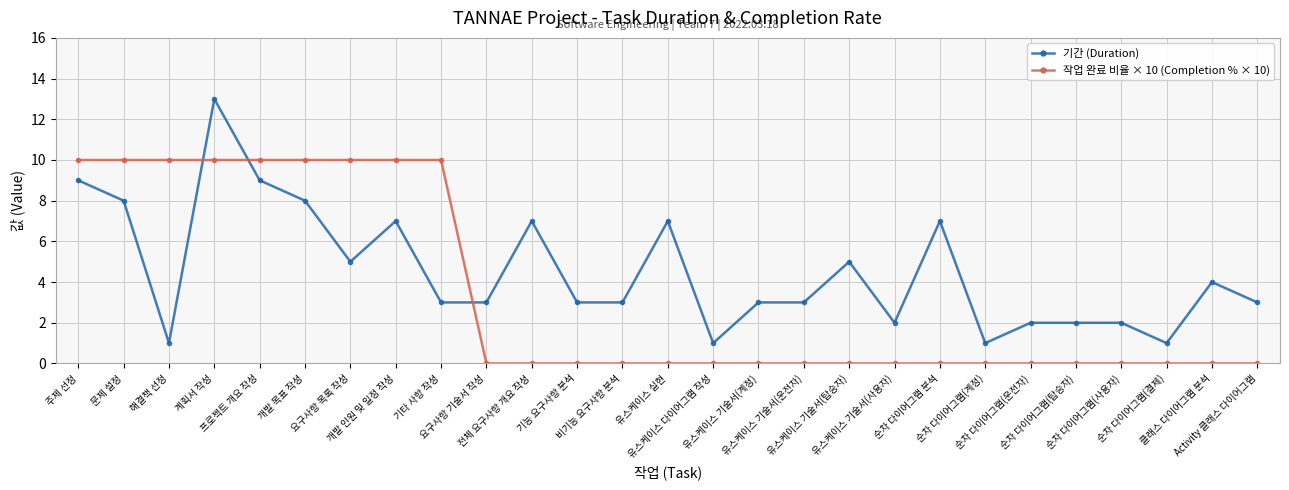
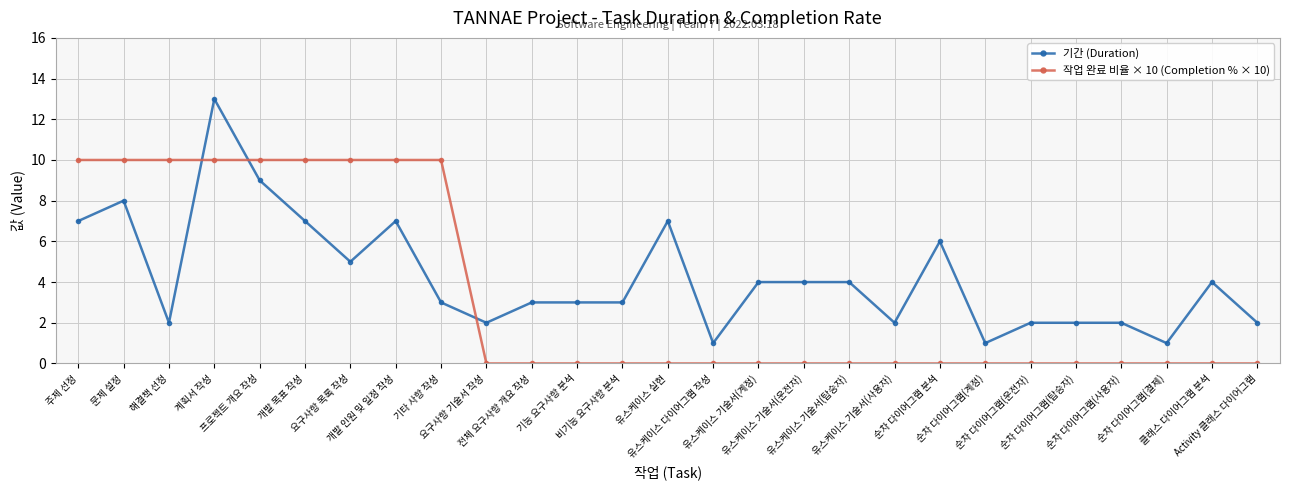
  {
    "기간 (Duration)": {
-     "주제 선정": 9,
+     "주제 선정": 7,
      "문제 설정": 8,
-     "해결책 선정": 1,
+     "해결책 선정": 2,
      "계획서 작성": 13,
      "프로젝트 개요 작성": 9,
-     "개발 목표 작성": 8,
+     "개발 목표 작성": 7,
      "요구사항 목록 작성": 5,
      "개발 인원 및 일정 작성": 7,
      "기타 사항 작성": 3,
-     "요구사항 기술서 작성": 3,
-     "전체 요구사항 개요 작성": 7,
+     "요구사항 기술서 작성": 2,
+     "전체 요구사항 개요 작성": 3,
      "기능 요구사항 분석": 3,
      "비기능 요구사항 분석": 3,
      "유스케이스 실현": 7,
      "유스케이스 다이어그램 작성": 1,
-     "유스케이스 기술서(계정)": 3,
-     "유스케이스 기술서(운전자)": 3,
-     "유스케이스 기술서(탑승자)": 5,
+     "유스케이스 기술서(계정)": 4,
+     "유스케이스 기술서(운전자)": 4,
+     "유스케이스 기술서(탑승자)": 4,
      "유스케이스 기술서(사용자)": 2,
-     "순차 다이어그램 분석": 7,
+     "순차 다이어그램 분석": 6,
      "순차 다이어그램(계정)": 1,
      "순차 다이어그램(운전자)": 2,
      "순차 다이어그램(탑승자)": 2,
      "순차 다이어그램(사용자)": 2,
      "순차 다이어그램(결제)": 1,
      "클래스 다이어그램 분석": 4,
-     "Activity 클래스 다이어그램": 3
+     "Activity 클래스 다이어그램": 2
    },
    "작업 완료 비율 × 10 (Completion % × 10)": {
      "주제 선정": 10,
      "문제 설정": 10,
      "해결책 선정": 10,
      "계획서 작성": 10,
      "프로젝트 개요 작성": 10,
      "개발 목표 작성": 10,
      "요구사항 목록 작성": 10,
      "개발 인원 및 일정 작성": 10,
      "기타 사항 작성": 10,
      "요구사항 기술서 작성": 0,
      "전체 요구사항 개요 작성": 0,
      "기능 요구사항 분석": 0,
      "비기능 요구사항 분석": 0,
      "유스케이스 실현": 0,
      "유스케이스 다이어그램 작성": 0,
      "유스케이스 기술서(계정)": 0,
      "유스케이스 기술서(운전자)": 0,
      "유스케이스 기술서(탑승자)": 0,
      "유스케이스 기술서(사용자)": 0,
      "순차 다이어그램 분석": 0,
      "순차 다이어그램(계정)": 0,
      "순차 다이어그램(운전자)": 0,
      "순차 다이어그램(탑승자)": 0,
      "순차 다이어그램(사용자)": 0,
      "순차 다이어그램(결제)": 0,
      "클래스 다이어그램 분석": 0,
      "Activity 클래스 다이어그램": 0
    }
  }
